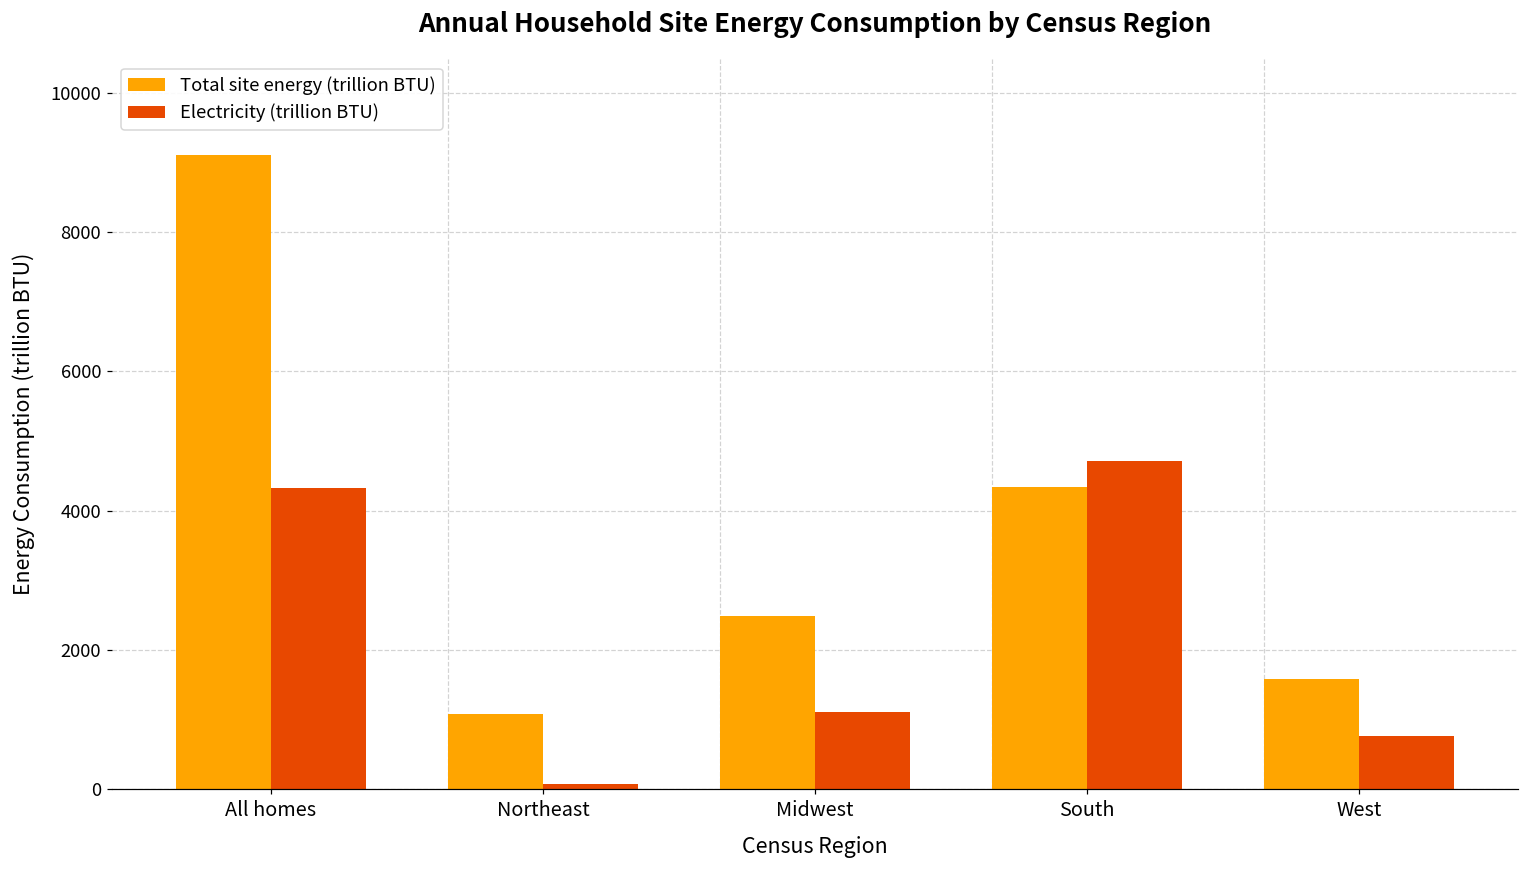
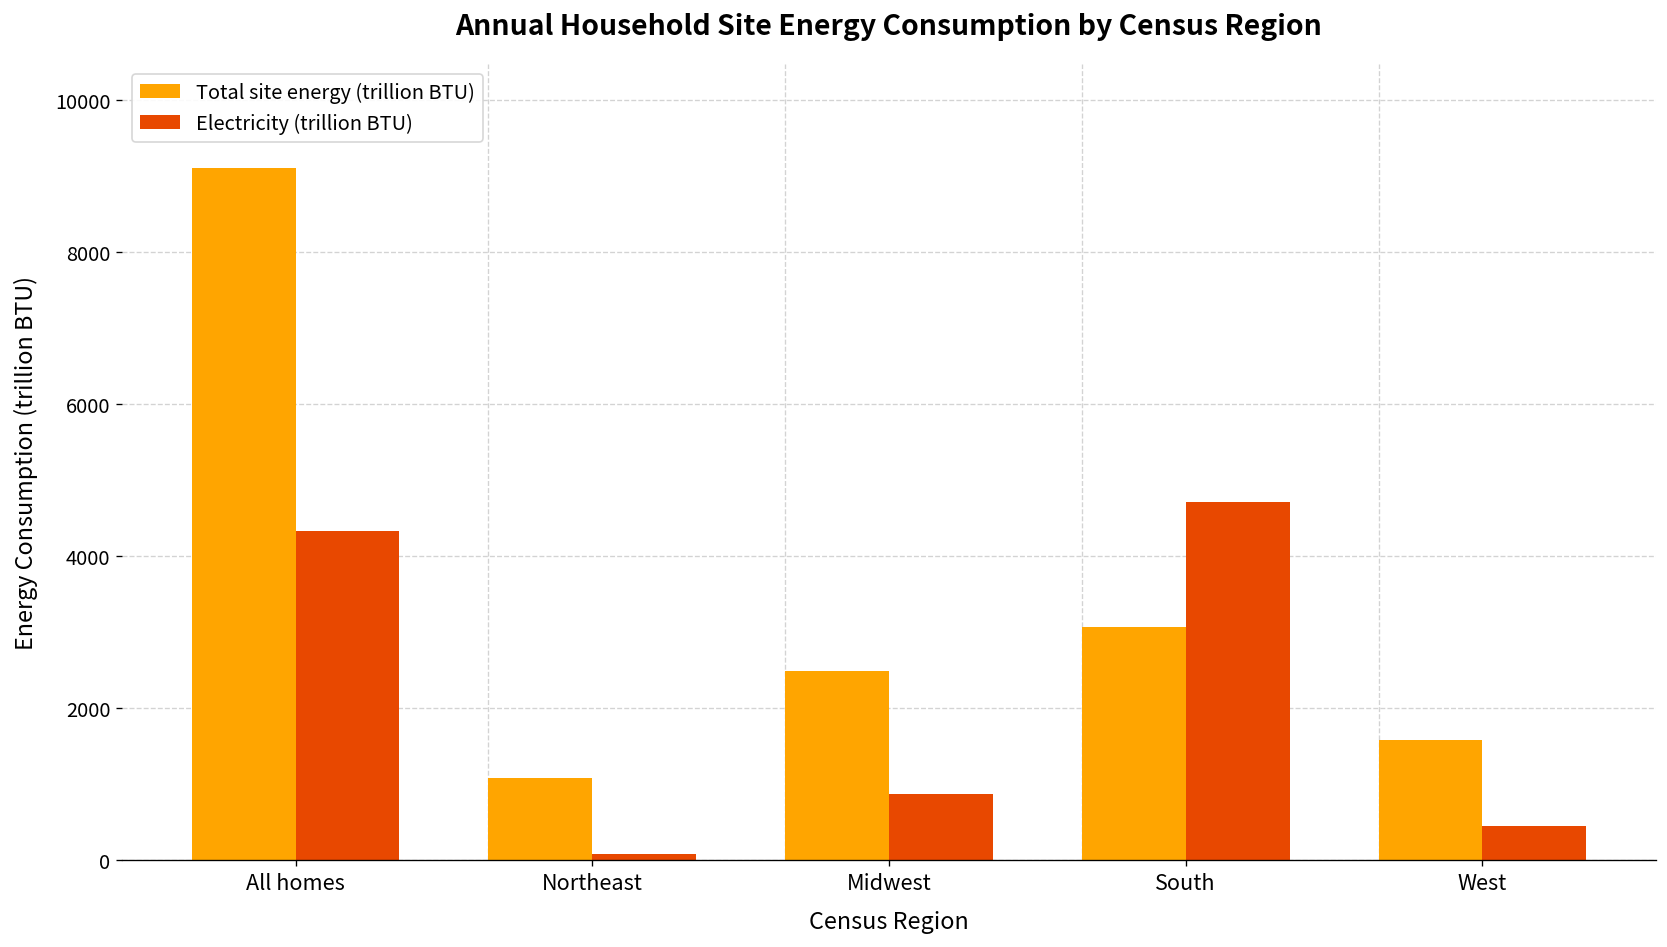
  {
    "Total site energy (trillion BTU)": {
      "All homes": 9100,
      "Northeast": 1100,
      "Midwest": 2500,
-     "South": 4300,
+     "South": 3100,
      "West": 1600
    },
    "Electricity (trillion BTU)": {
      "All homes": 4300,
      "Northeast": 100,
-     "Midwest": 1100,
+     "Midwest": 900,
      "South": 4700,
-     "West": 800
+     "West": 400
    }
  }
